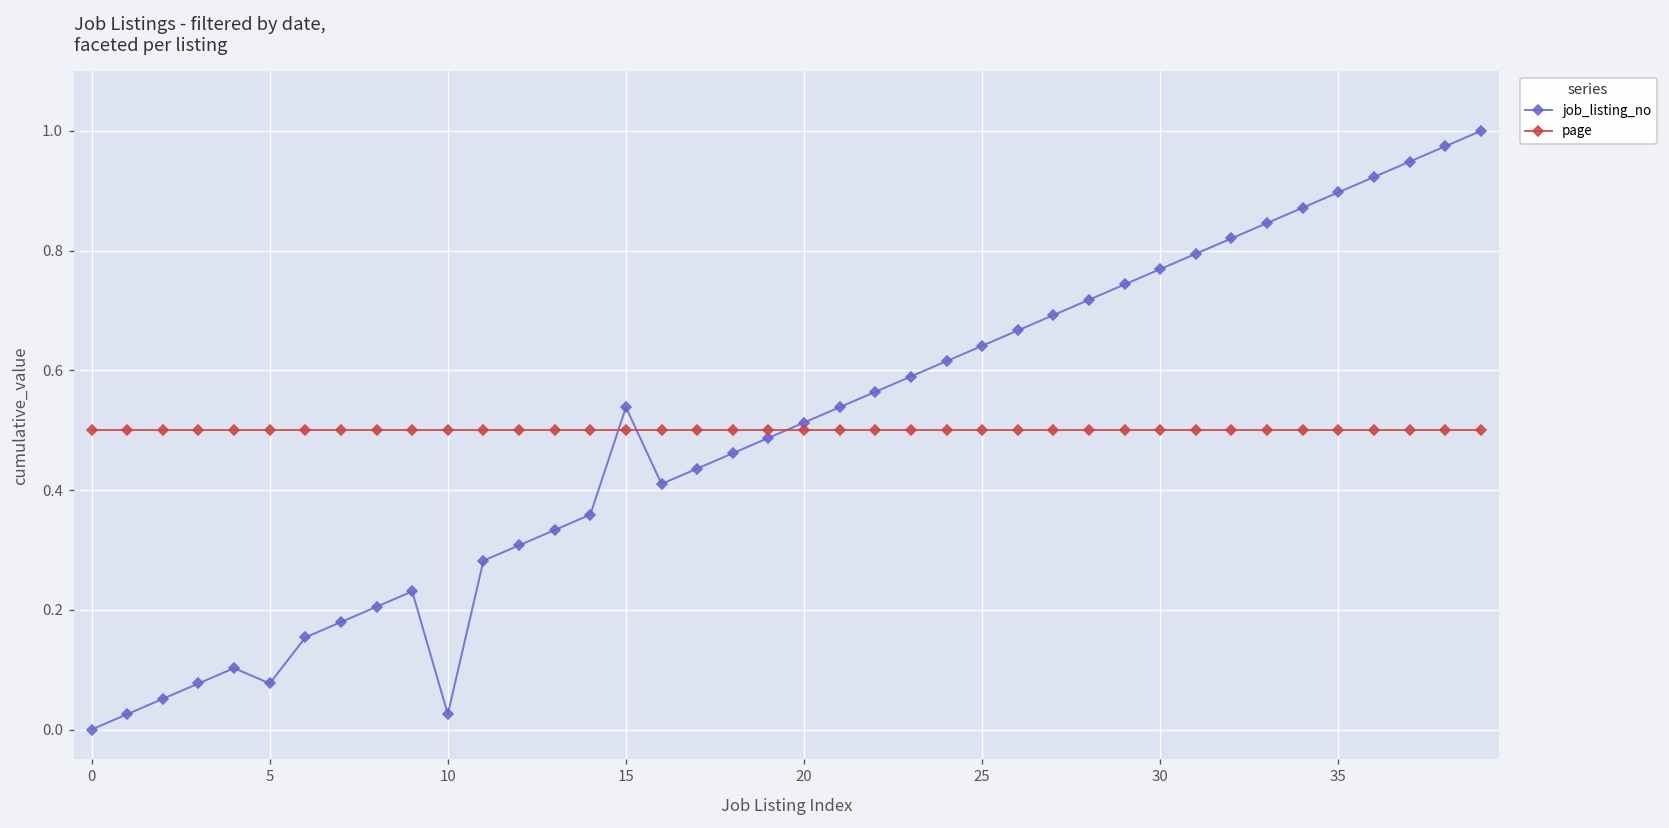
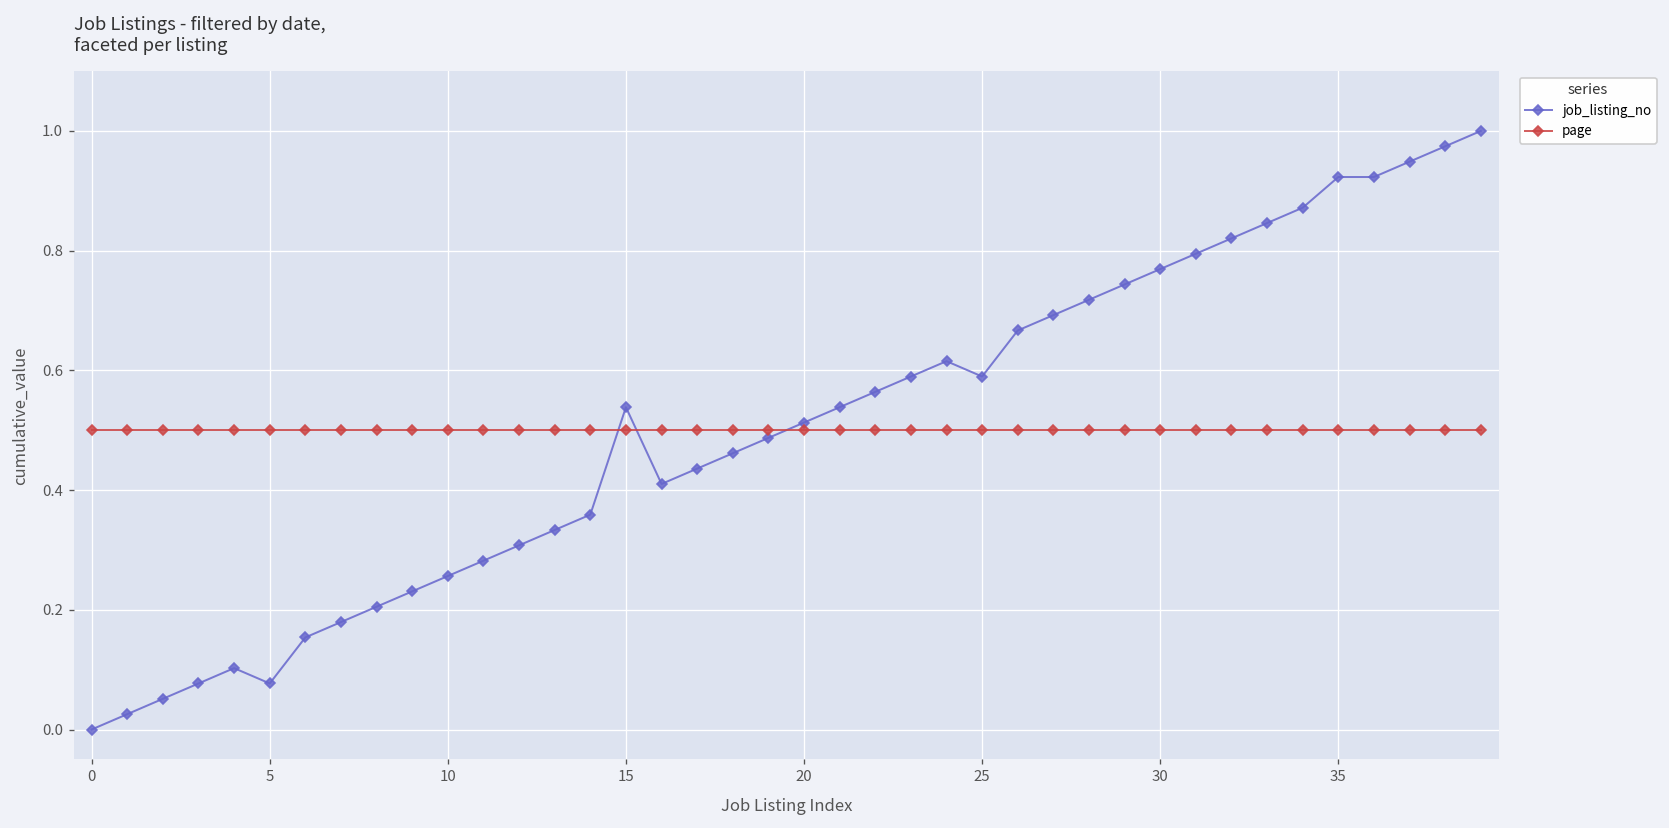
  {
    "job_listing_no": {
      "0": 0.00,
      "5": 0.08,
-     "10": 0.03,
+     "10": 0.26,
      "15": 0.54,
      "20": 0.51,
-     "25": 0.64,
+     "25": 0.59,
      "30": 0.77,
-     "35": 0.90
+     "35": 0.92
    },
    "page": {
      "0": 0.50,
      "5": 0.50,
      "10": 0.50,
      "15": 0.50,
      "20": 0.50,
      "25": 0.50,
      "30": 0.50,
      "35": 0.50
    }
  }
